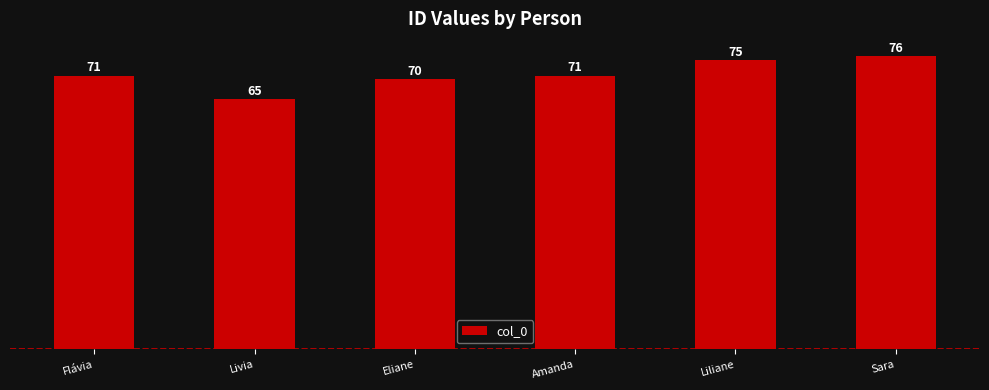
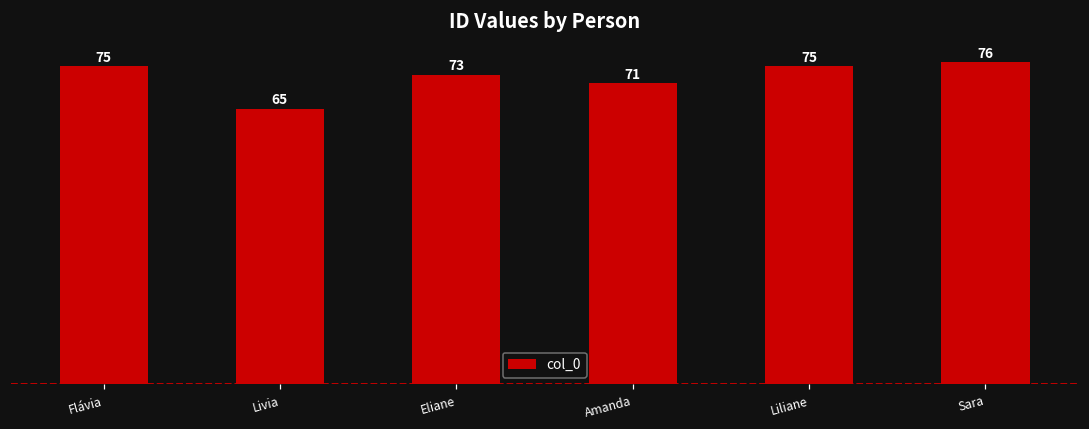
  {
-   "Flávia": 71,
+   "Flávia": 75,
    "Livia": 65,
-   "Eliane": 70,
+   "Eliane": 73,
    "Amanda": 71,
    "Liliane": 75,
    "Sara": 76
  }
